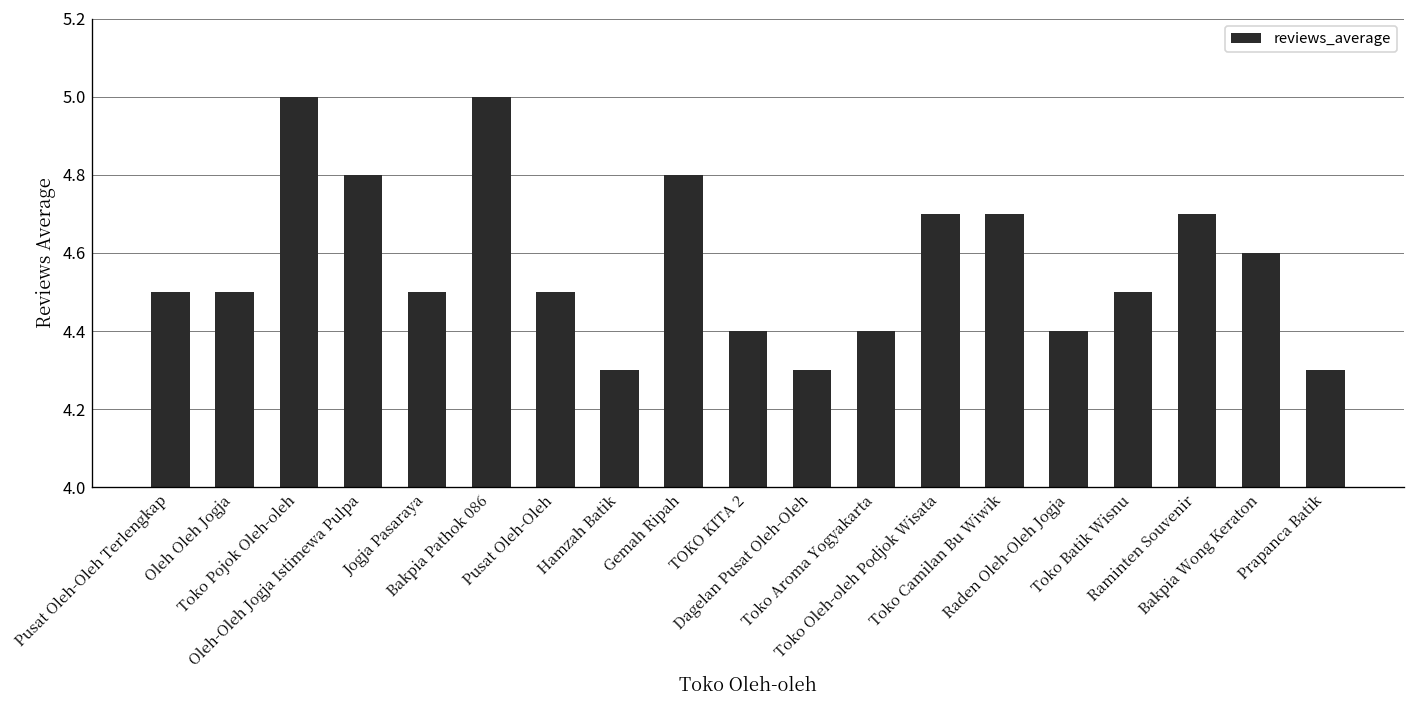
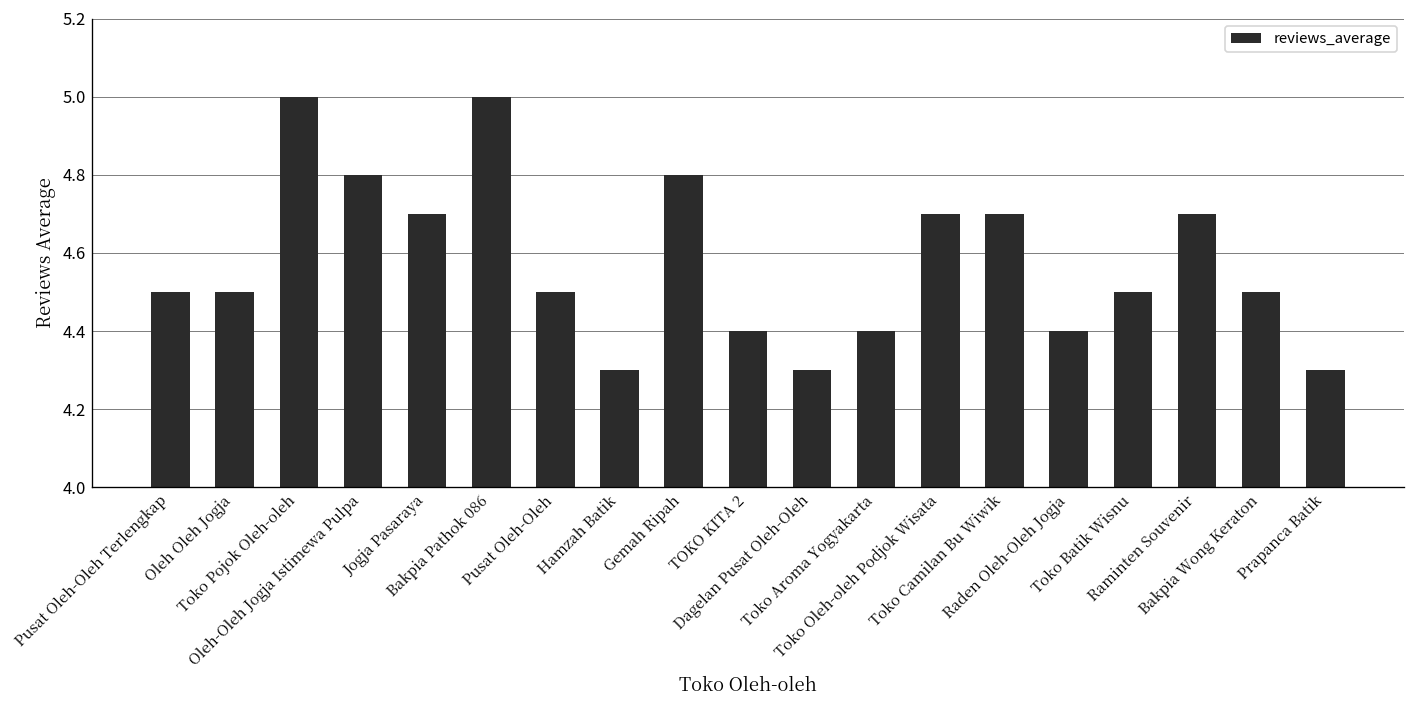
  {
    "Pusat Oleh-Oleh Terlengkap": 4.5,
    "Oleh Oleh Jogja": 4.5,
    "Toko Pojok Oleh-oleh": 5.0,
    "Oleh-Oleh Jogja Istimewa Pulpa": 4.8,
-   "Jogja Pasaraya": 4.5,
+   "Jogja Pasaraya": 4.7,
    "Bakpia Pathok 086": 5.0,
    "Pusat Oleh-Oleh": 4.5,
    "Hamzah Batik": 4.3,
    "Gemah Ripah": 4.8,
    "TOKO KITA 2": 4.4,
    "Dagelan Pusat Oleh-Oleh": 4.3,
    "Toko Aroma Yogyakarta": 4.4,
    "Toko Oleh-oleh Podjok Wisata": 4.7,
    "Toko Camilan Bu Wiwik": 4.7,
    "Raden Oleh-Oleh Jogja": 4.4,
    "Toko Batik Wisnu": 4.5,
    "Raminten Souvenir": 4.7,
-   "Bakpia Wong Keraton": 4.6,
+   "Bakpia Wong Keraton": 4.5,
    "Prapanca Batik": 4.3
  }
